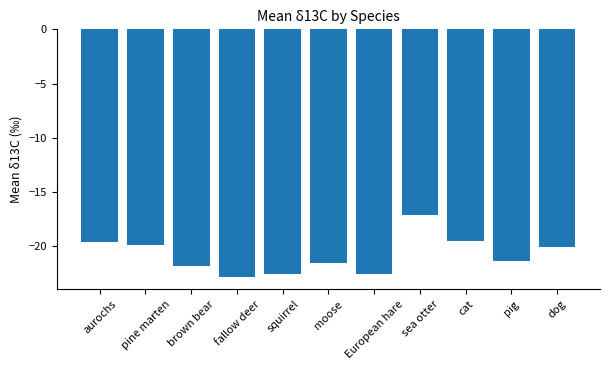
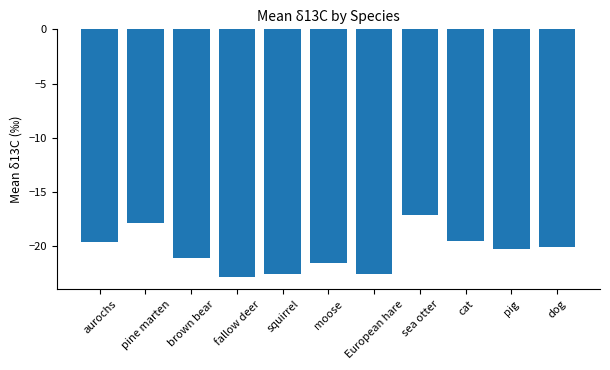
  {
    "aurochs": -19.6,
-   "pine marten": -19.9,
-   "brown bear": -21.8,
+   "pine marten": -17.9,
+   "brown bear": -21.1,
    "fallow deer": -22.8,
    "squirrel": -22.5,
    "moose": -21.5,
    "European hare": -22.5,
    "sea otter": -17.1,
    "cat": -19.5,
-   "pig": -21.4,
+   "pig": -20.3,
    "dog": -20.1
  }
